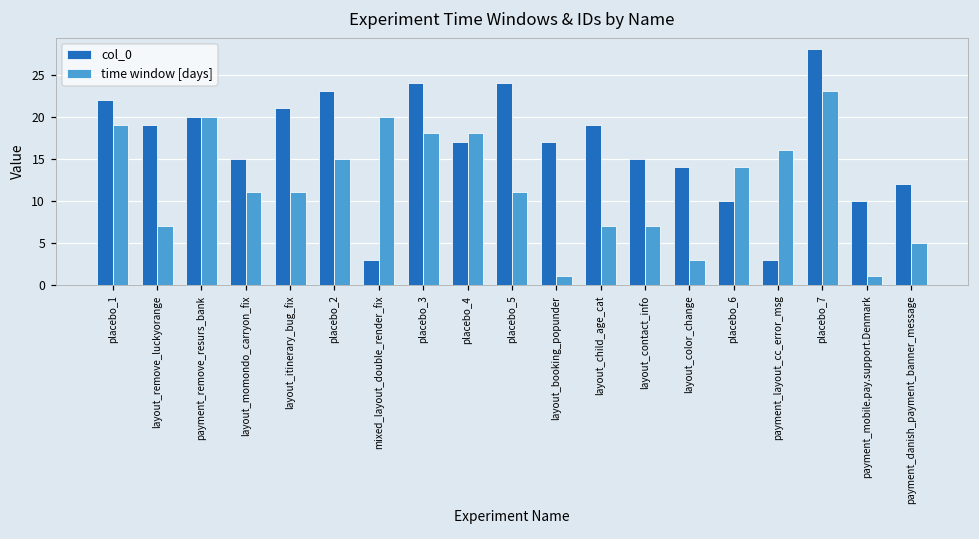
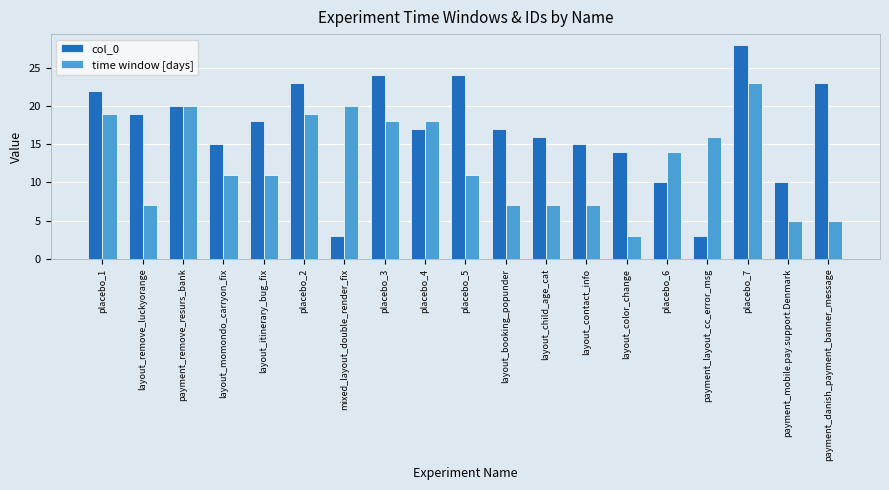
  {
    "col_0": {
      "placebo_1": 22,
      "layout_remove_luckyorange": 19,
      "payment_remove_resurs_bank": 20,
      "layout_momondo_carryon_fix": 15,
-     "layout_itinerary_bug_fix": 21,
+     "layout_itinerary_bug_fix": 18,
      "placebo_2": 23,
      "mixed_layout_double_render_fix": 3,
      "placebo_3": 24,
      "placebo_4": 17,
      "placebo_5": 24,
      "layout_booking_popunder": 17,
-     "layout_child_age_cat": 19,
+     "layout_child_age_cat": 16,
      "layout_contact_info": 15,
      "layout_color_change": 14,
      "placebo_6": 10,
      "payment_layout_cc_error_msg": 3,
      "placebo_7": 28,
      "payment_mobile.pay.support.Denmark": 10,
-     "payment_danish_payment_banner_message": 12
+     "payment_danish_payment_banner_message": 23
    },
    "time window [days]": {
      "placebo_1": 19,
      "layout_remove_luckyorange": 7,
      "payment_remove_resurs_bank": 20,
      "layout_momondo_carryon_fix": 11,
      "layout_itinerary_bug_fix": 11,
-     "placebo_2": 15,
+     "placebo_2": 19,
      "mixed_layout_double_render_fix": 20,
      "placebo_3": 18,
      "placebo_4": 18,
      "placebo_5": 11,
-     "layout_booking_popunder": 1,
+     "layout_booking_popunder": 7,
      "layout_child_age_cat": 7,
      "layout_contact_info": 7,
      "layout_color_change": 3,
      "placebo_6": 14,
      "payment_layout_cc_error_msg": 16,
      "placebo_7": 23,
-     "payment_mobile.pay.support.Denmark": 1,
+     "payment_mobile.pay.support.Denmark": 5,
      "payment_danish_payment_banner_message": 5
    }
  }
